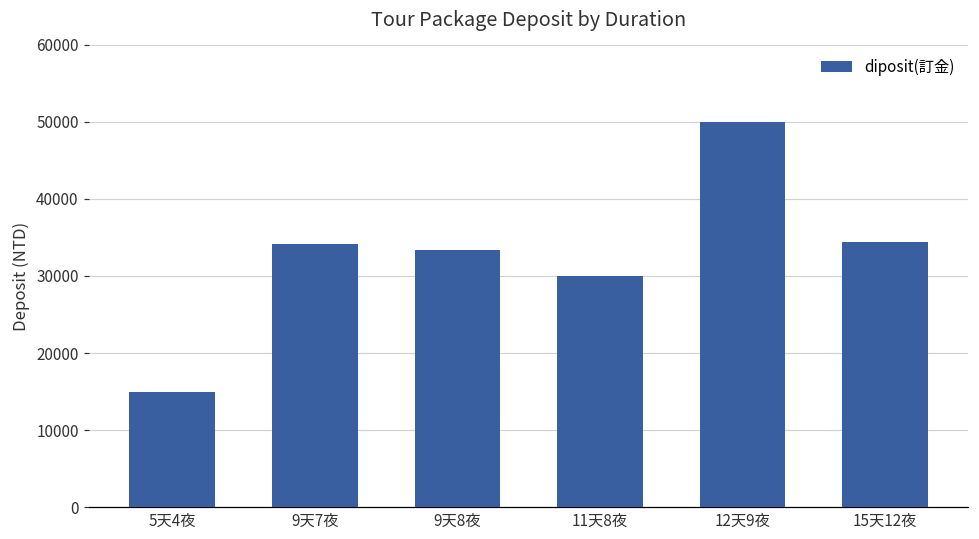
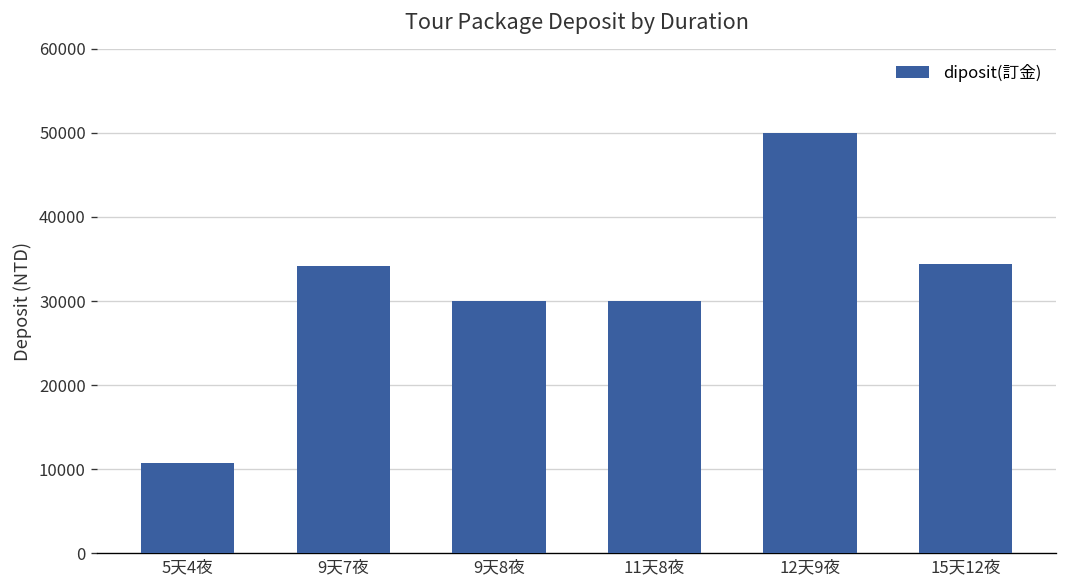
  {
-   "5天4夜": 15000,
+   "5天4夜": 11000,
    "9天7夜": 34000,
-   "9天8夜": 33000,
+   "9天8夜": 30000,
    "11天8夜": 30000,
    "12天9夜": 50000,
    "15天12夜": 34000
  }
